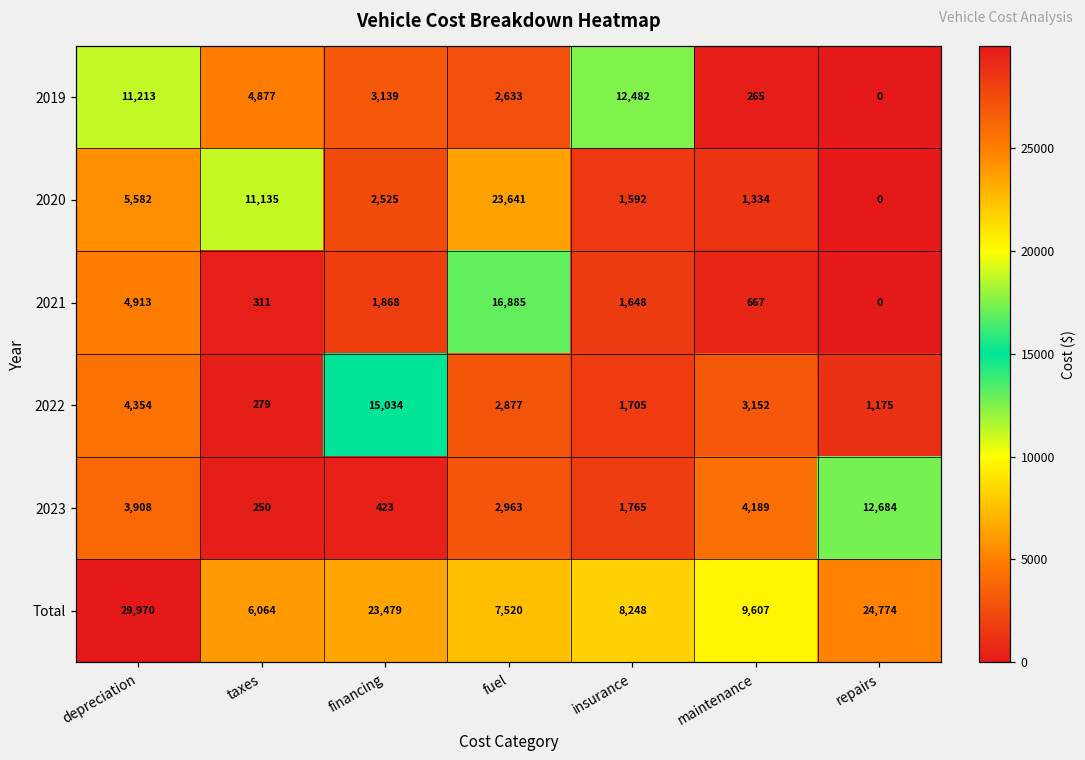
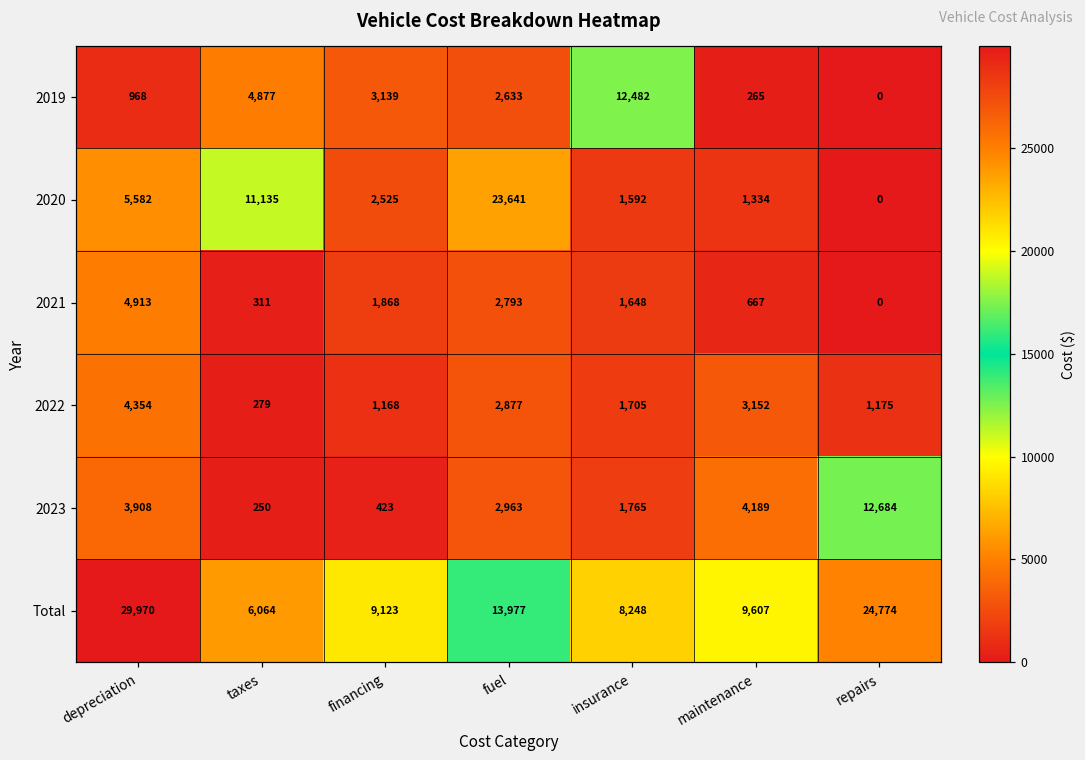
  {
    "2019": {
-     "depreciation": "11,213",
+     "depreciation": "968",
      "taxes": "4,877",
      "financing": "3,139",
      "fuel": "2,633",
      "insurance": "12,482",
      "maintenance": "265",
      "repairs": "0"
    },
    "2020": {
      "depreciation": "5,582",
      "taxes": "11,135",
      "financing": "2,525",
      "fuel": "23,641",
      "insurance": "1,592",
      "maintenance": "1,334",
      "repairs": "0"
    },
    "2021": {
      "depreciation": "4,913",
      "taxes": "311",
      "financing": "1,868",
-     "fuel": "16,885",
+     "fuel": "2,793",
      "insurance": "1,648",
      "maintenance": "667",
      "repairs": "0"
    },
    "2022": {
      "depreciation": "4,354",
      "taxes": "279",
-     "financing": "15,034",
+     "financing": "1,168",
      "fuel": "2,877",
      "insurance": "1,705",
      "maintenance": "3,152",
      "repairs": "1,175"
    },
    "2023": {
      "depreciation": "3,908",
      "taxes": "250",
      "financing": "423",
      "fuel": "2,963",
      "insurance": "1,765",
      "maintenance": "4,189",
      "repairs": "12,684"
    },
    "Total": {
      "depreciation": "29,970",
      "taxes": "6,064",
-     "financing": "23,479",
-     "fuel": "7,520",
+     "financing": "9,123",
+     "fuel": "13,977",
      "insurance": "8,248",
      "maintenance": "9,607",
      "repairs": "24,774"
    }
  }
